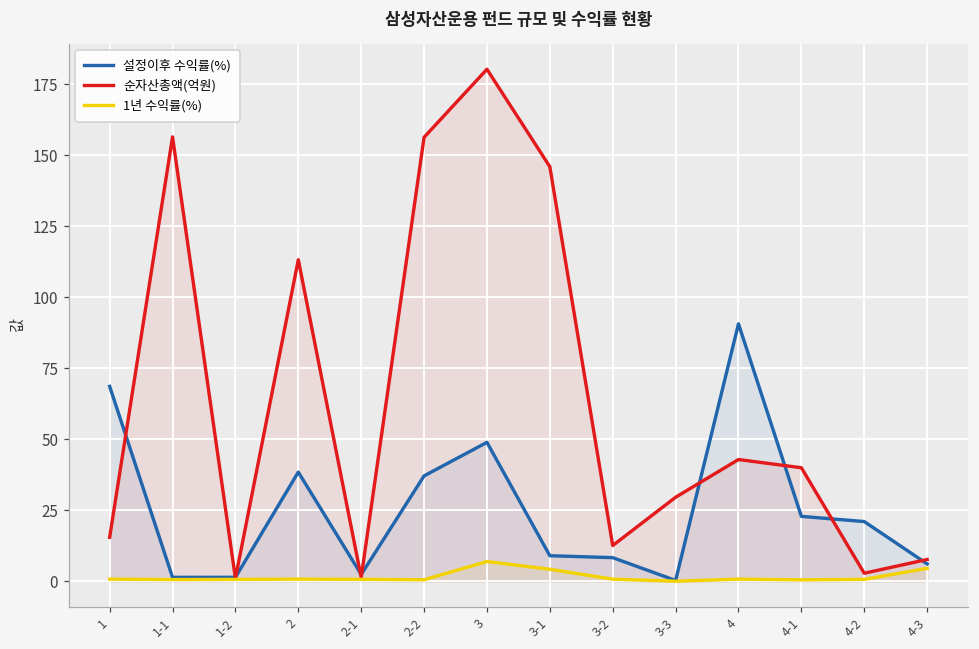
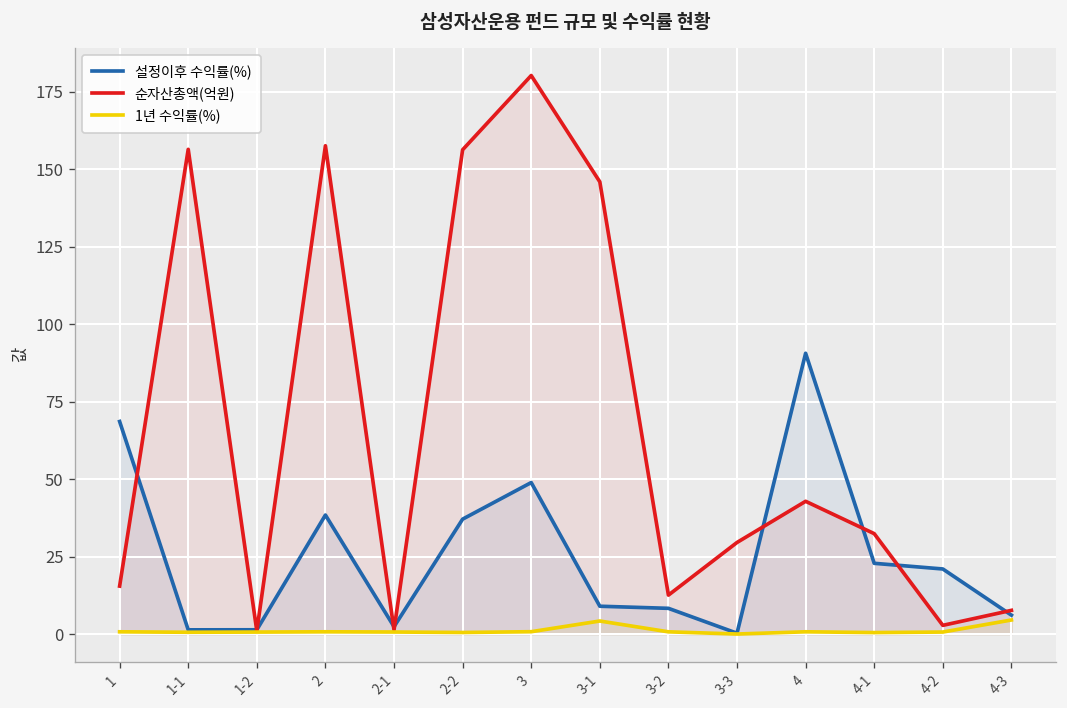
  {
    "설정이후 수익률(%)": {
      "1": 69,
      "2": 38,
      "2-1": 2,
      "2-2": 37,
      "3": 49,
      "3-1": 9,
      "3-2": 8,
      "4": 91,
      "4-1": 23,
      "4-2": 21,
      "4-3": 6
    },
    "순자산총액(억원)": {
      "1": 15,
      "1-1": 156,
-     "2": 113,
+     "2": 158,
      "2-2": 156,
      "3": 180,
      "3-1": 146,
      "3-2": 13,
      "3-3": 30,
      "4": 43,
-     "4-1": 40,
+     "4-1": 32,
      "4-2": 3,
      "4-3": 8
    },
    "1년 수익률(%)": {
      "1": 1,
      "2": 1,
      "2-2": 1,
-     "3": 7,
+     "3": 1,
      "3-1": 4,
      "3-2": 1,
      "4": 1,
      "4-1": 0,
      "4-2": 1,
      "4-3": 5
    }
  }
